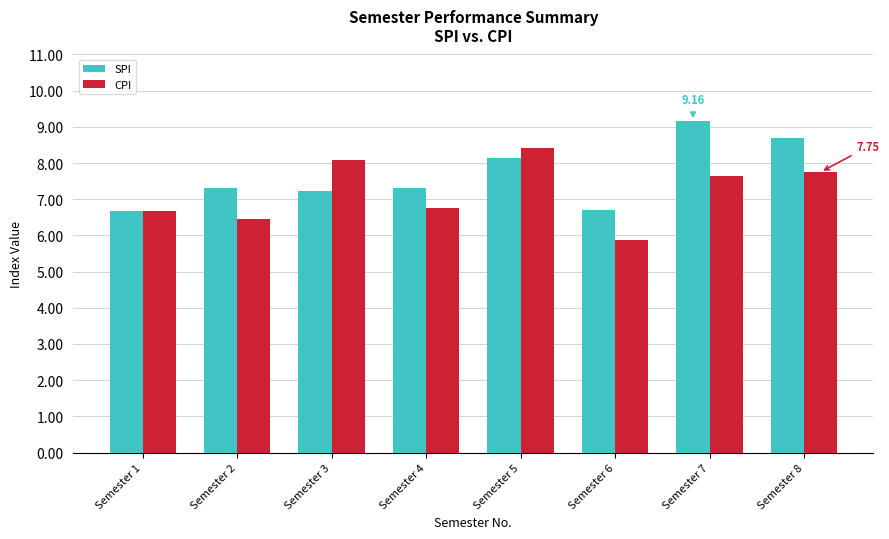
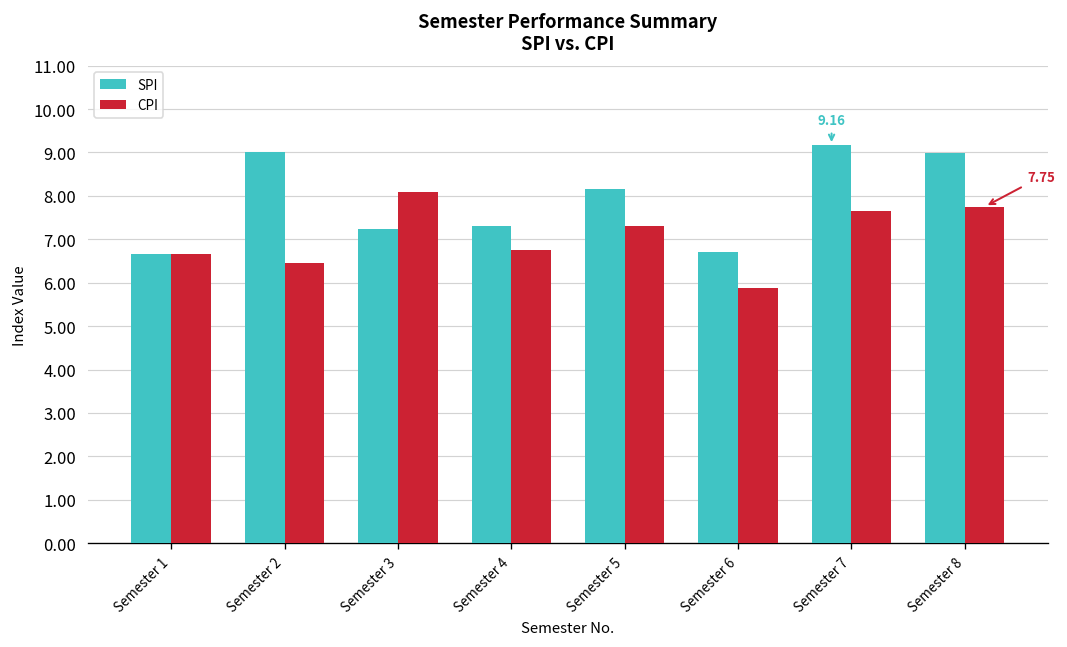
  {
    "SPI": {
      "Semester 1": 6.7,
-     "Semester 2": 7.3,
+     "Semester 2": 9.0,
      "Semester 3": 7.2,
      "Semester 4": 7.3,
      "Semester 5": 8.2,
      "Semester 6": 6.7,
-     "Semester 8": 8.7
+     "Semester 8": 9.0
    },
    "CPI": {
      "Semester 1": 6.7,
      "Semester 2": 6.5,
      "Semester 3": 8.1,
      "Semester 4": 6.8,
-     "Semester 5": 8.4,
+     "Semester 5": 7.3,
      "Semester 6": 5.9,
      "Semester 7": 7.6
    }
  }
